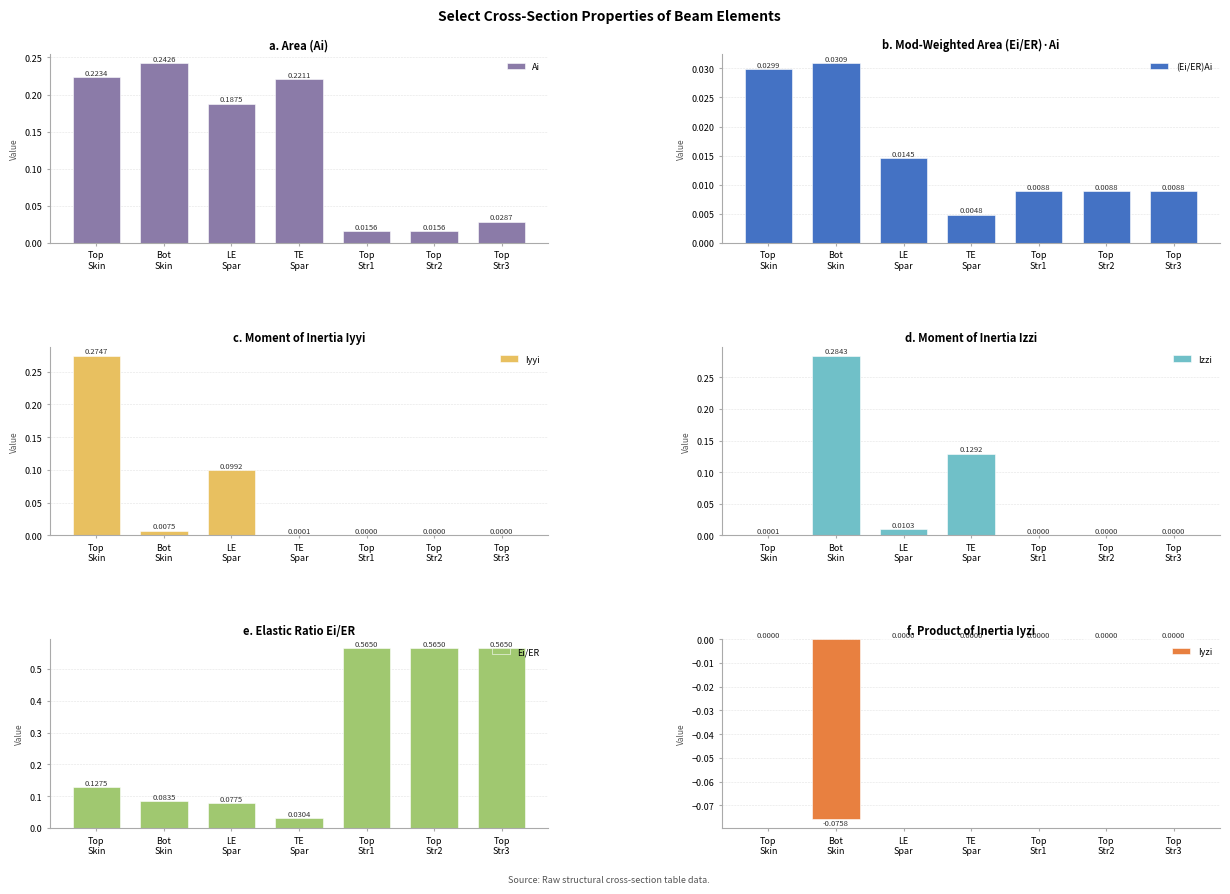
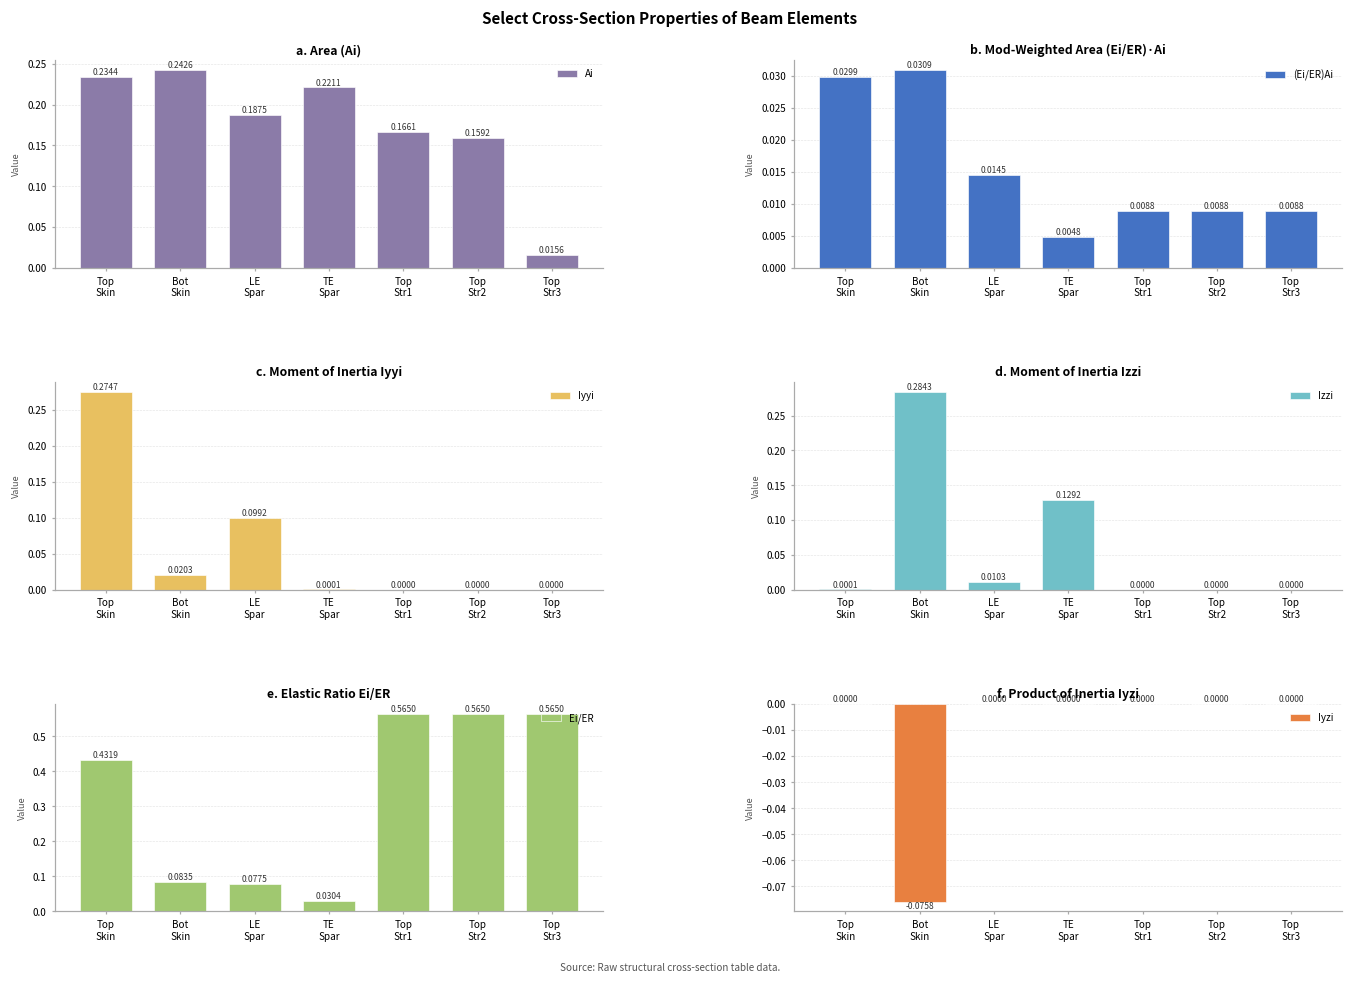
  {
    "a. Area (Ai)": {
-     "Top Skin": 0.2234,
+     "Top Skin": 0.2344,
      "Bot Skin": 0.2426,
      "LE Spar": 0.1875,
      "TE Spar": 0.2211,
-     "Top Str1": 0.0156,
-     "Top Str2": 0.0156,
-     "Top Str3": 0.0287
+     "Top Str1": 0.1661,
+     "Top Str2": 0.1592,
+     "Top Str3": 0.0156
    },
    "b. Mod-Weighted Area (Ei/ER)·Ai": {
      "Top Skin": 0.0299,
      "Bot Skin": 0.0309,
      "LE Spar": 0.0145,
      "TE Spar": 0.0048,
      "Top Str1": 0.0088,
      "Top Str2": 0.0088,
      "Top Str3": 0.0088
    },
    "c. Moment of Inertia Iyyi": {
      "Top Skin": 0.2747,
-     "Bot Skin": 0.0075,
+     "Bot Skin": 0.0203,
      "LE Spar": 0.0992,
      "TE Spar": 0.0001,
      "Top Str1": 0.0000,
      "Top Str2": 0.0000,
      "Top Str3": 0.0000
    },
    "d. Moment of Inertia Izzi": {
      "Top Skin": 0.0001,
      "Bot Skin": 0.2843,
      "LE Spar": 0.0103,
      "TE Spar": 0.1292,
      "Top Str1": 0.0000,
      "Top Str2": 0.0000,
      "Top Str3": 0.0000
    },
    "e. Elastic Ratio Ei/ER": {
-     "Top Skin": 0.1275,
+     "Top Skin": 0.4319,
      "Bot Skin": 0.0835,
      "LE Spar": 0.0775,
      "TE Spar": 0.0304,
      "Top Str1": 0.5650,
      "Top Str2": 0.5650,
      "Top Str3": 0.5650
    },
    "f. Product of Inertia Iyzi": {
      "Top Skin": 0.0000,
      "Bot Skin": -0.0758,
      "LE Spar": 0.0000,
      "TE Spar": 0.0000,
      "Top Str1": 0.0000,
      "Top Str2": 0.0000,
      "Top Str3": 0.0000
    }
  }
